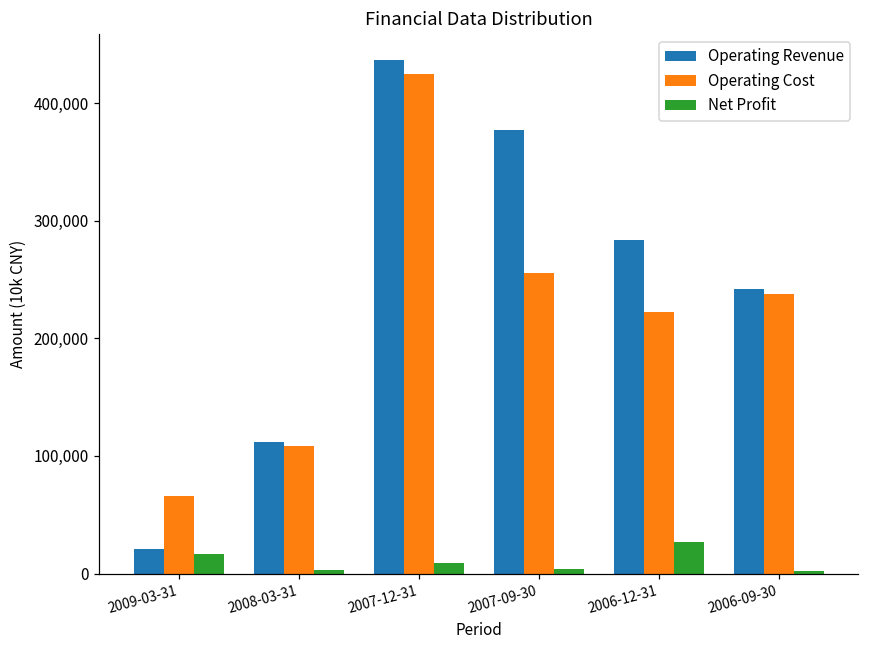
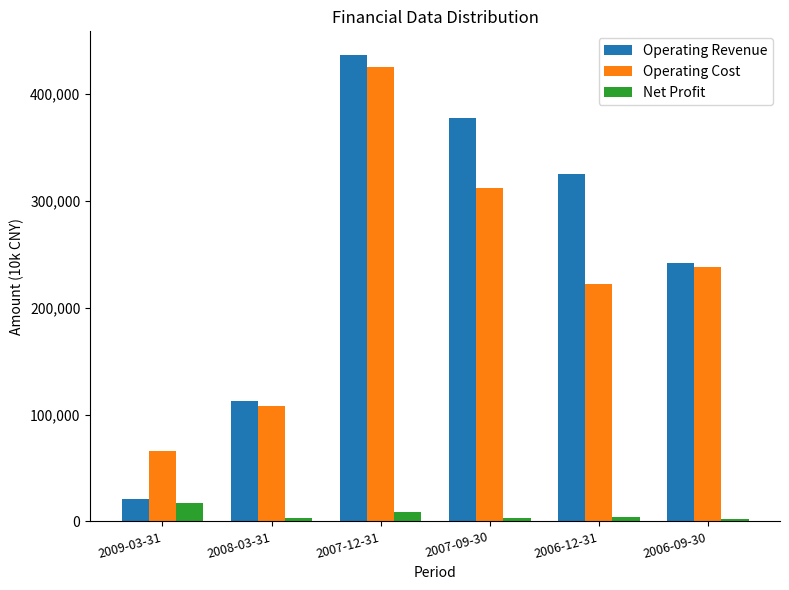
  {
    "Operating Revenue": {
      "2009-03-31": "21,000",
      "2008-03-31": "112,000",
      "2007-12-31": "437,000",
      "2007-09-30": "377,000",
-     "2006-12-31": "284,000",
+     "2006-12-31": "325,000",
      "2006-09-30": "242,000"
    },
    "Operating Cost": {
      "2009-03-31": "66,000",
      "2008-03-31": "108,000",
      "2007-12-31": "425,000",
-     "2007-09-30": "255,000",
+     "2007-09-30": "312,000",
      "2006-12-31": "222,000",
      "2006-09-30": "238,000"
    },
    "Net Profit": {
      "2009-03-31": "17,000",
      "2008-03-31": "3,000",
      "2007-12-31": "9,000",
      "2007-09-30": "4,000",
-     "2006-12-31": "27,000",
+     "2006-12-31": "4,000",
      "2006-09-30": "3,000"
    }
  }
